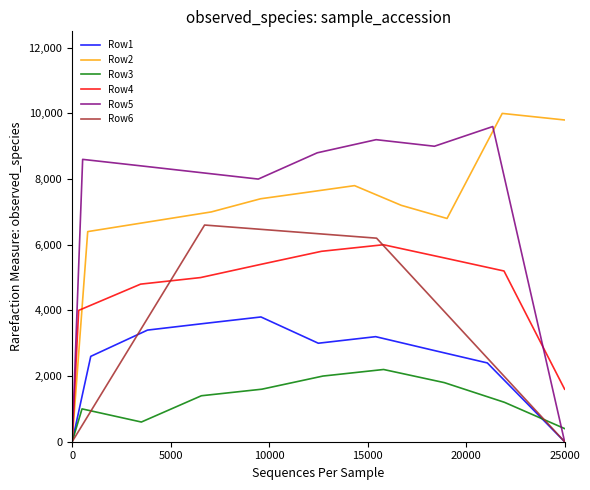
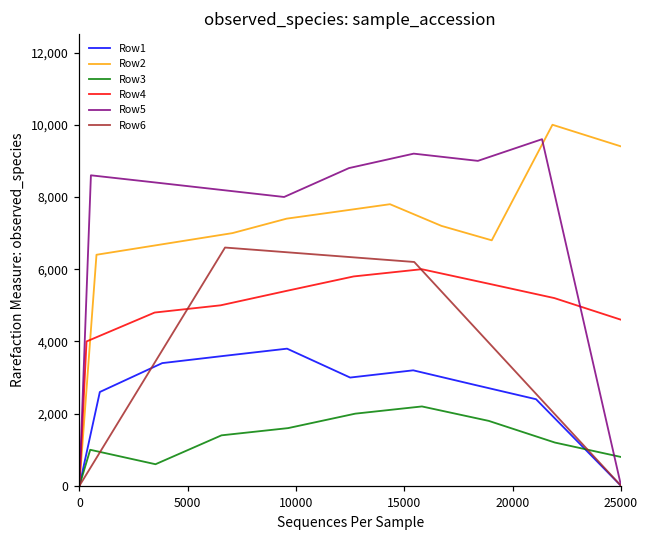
  {
    "Row2": {
-     "25000": "9,800"
+     "25000": "9,400"
    },
    "Row3": {
-     "25000": "400"
+     "25000": "800"
    },
    "Row4": {
-     "25000": "1,600"
+     "25000": "4,600"
    }
  }
